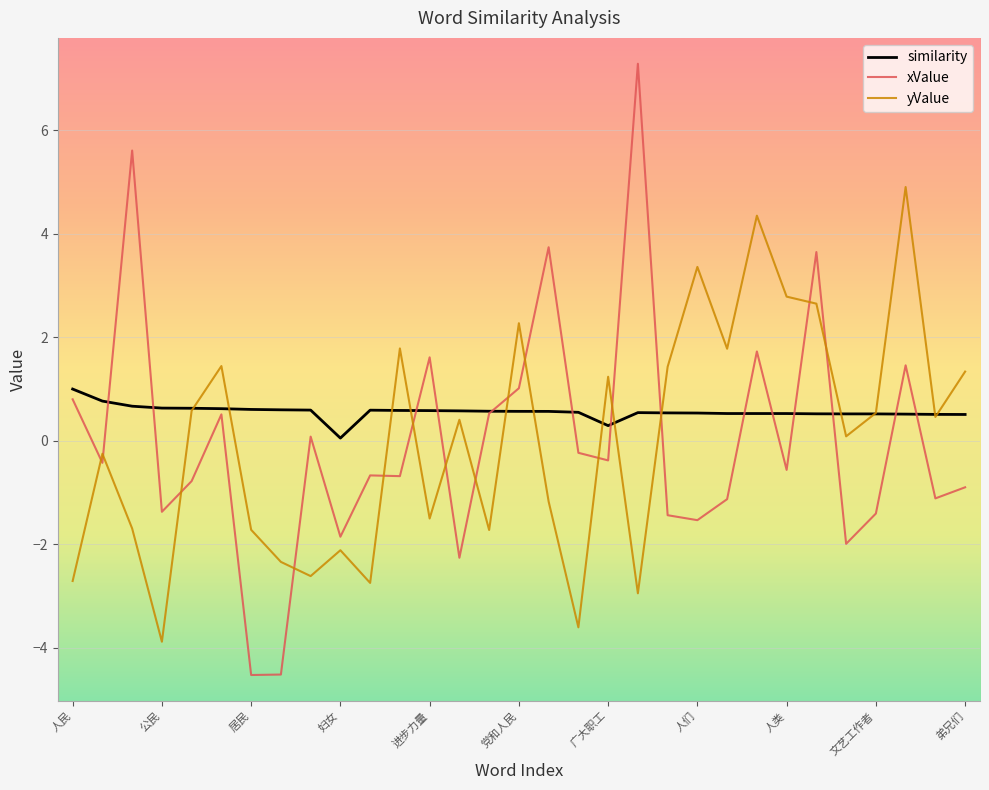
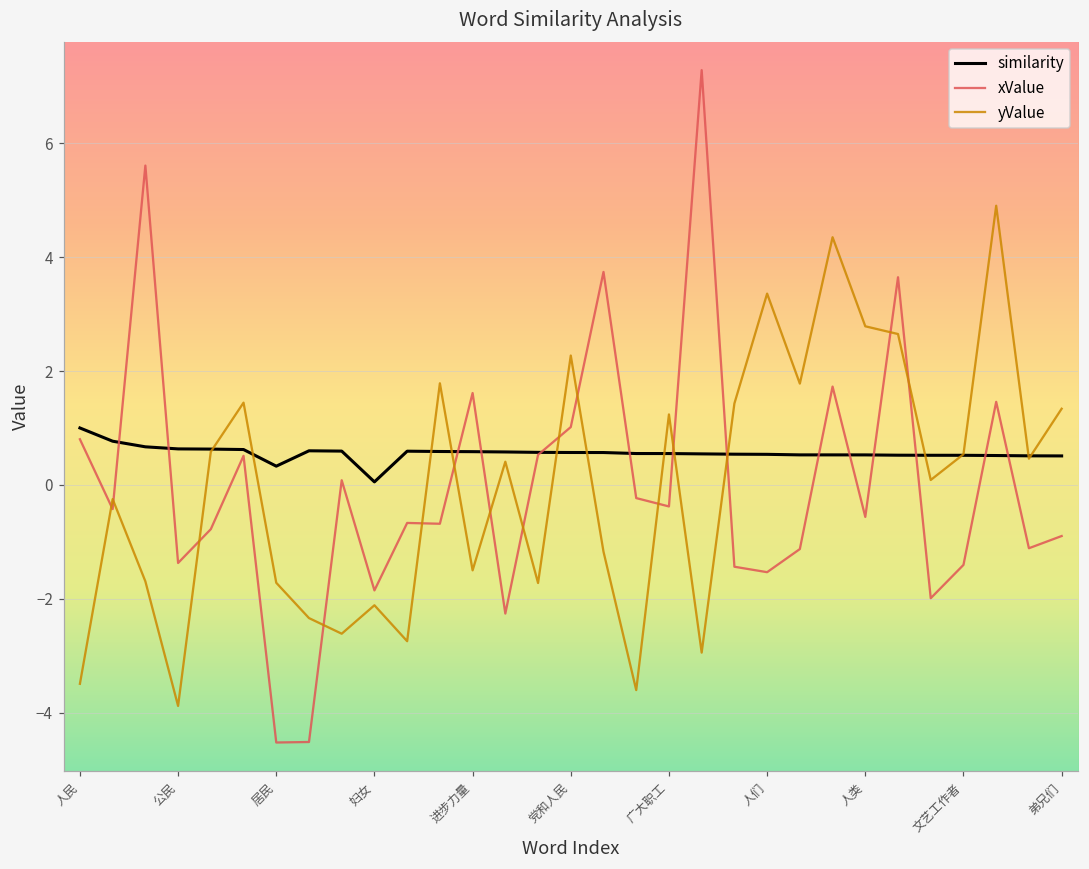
  {
    "similarity": {
      "人民": 1.0,
      "公民": 0.6,
-     "居民": 0.6,
+     "居民": 0.3,
      "妇女": 0.1,
      "进步力量": 0.6,
      "党和人民": 0.6,
-     "广大职工": 0.3,
+     "广大职工": 0.6,
      "人们": 0.5,
      "人类": 0.5,
      "弟兄们": 0.5
    },
    "xValue": {
      "人民": 0.8,
      "公民": -1.4,
      "居民": -4.5,
      "妇女": -1.9,
      "进步力量": 1.6,
      "党和人民": 1.0,
      "广大职工": -0.4,
      "人们": -1.5,
      "人类": -0.6,
      "文艺工作者": -1.4,
      "弟兄们": -0.9
    },
    "yValue": {
-     "人民": -2.7,
+     "人民": -3.5,
      "公民": -3.9,
      "居民": -1.7,
      "妇女": -2.1,
      "进步力量": -1.5,
      "党和人民": 2.3,
      "广大职工": 1.2,
      "人们": 3.4,
      "人类": 2.8,
      "弟兄们": 1.3
    }
  }
